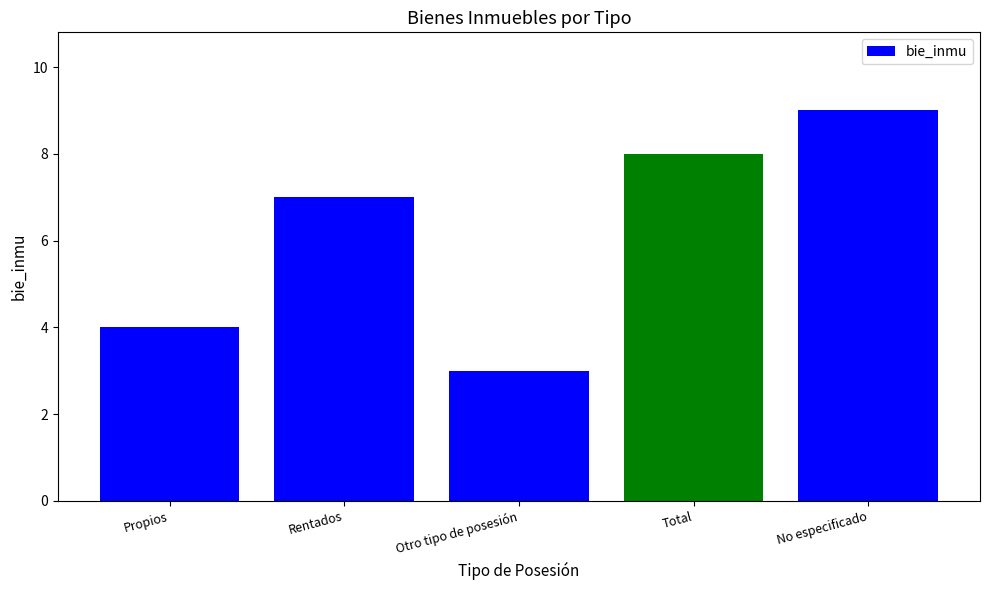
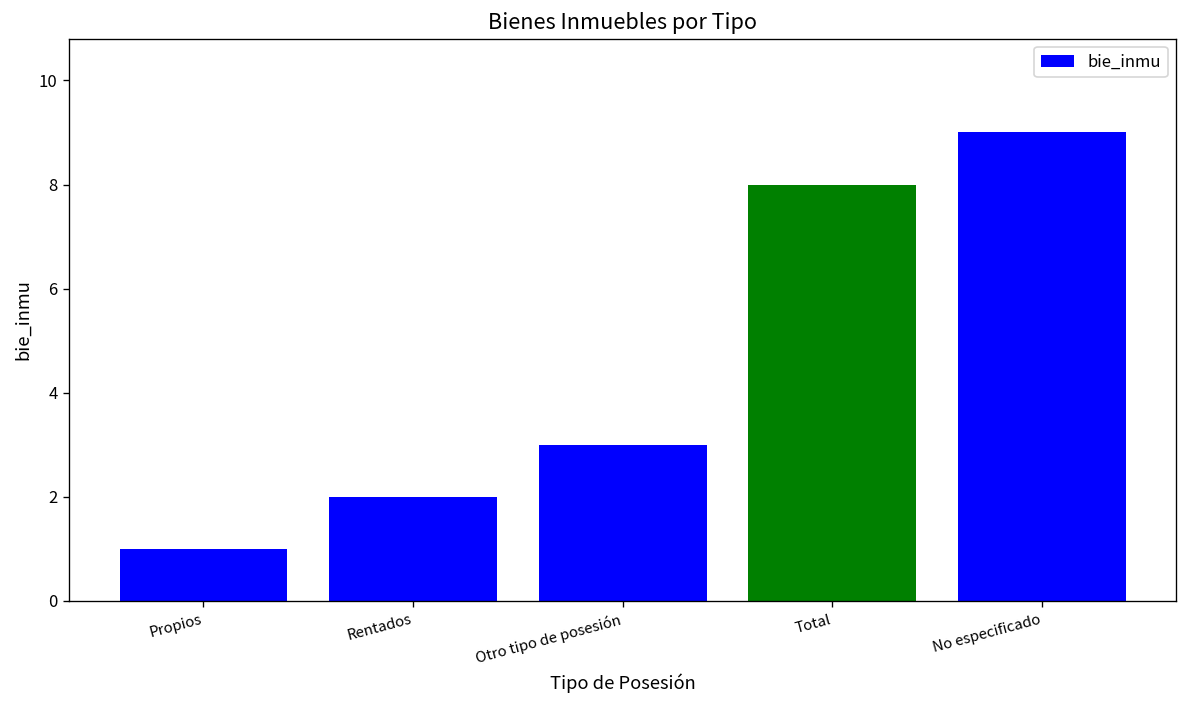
  {
-   "Propios": 4,
-   "Rentados": 7,
+   "Propios": 1,
+   "Rentados": 2,
    "Otro tipo de posesión": 3,
    "Total": 8,
    "No especificado": 9
  }
